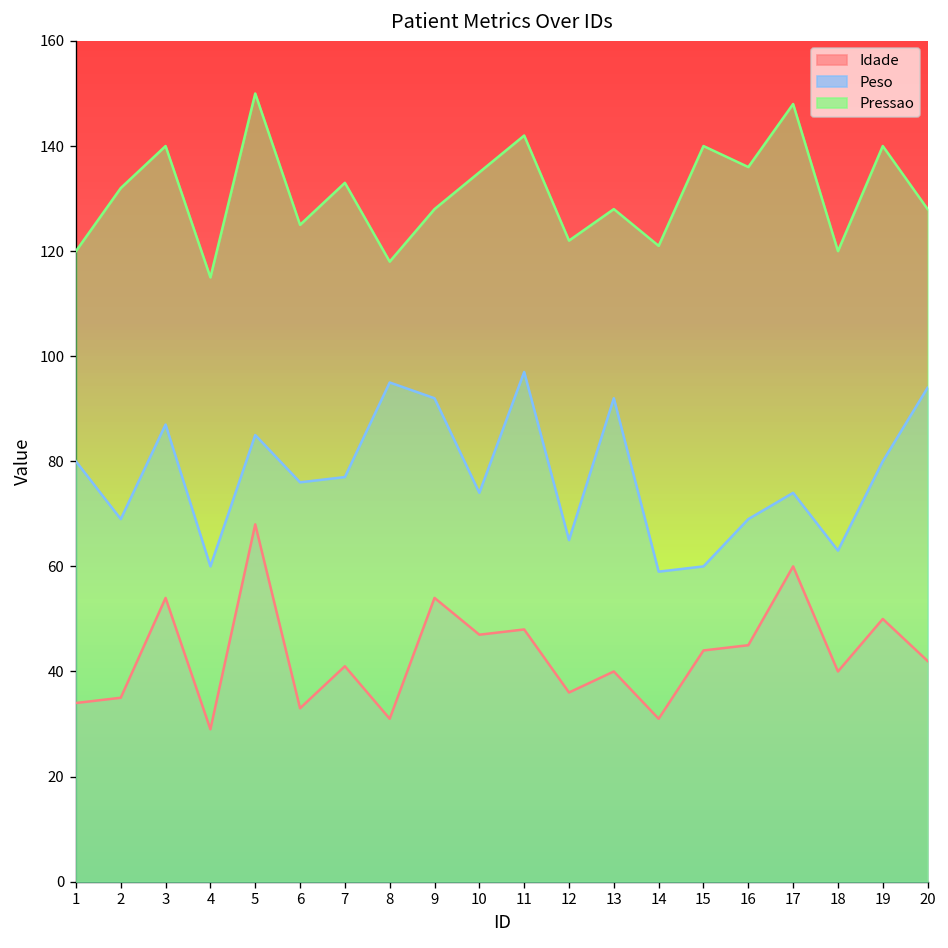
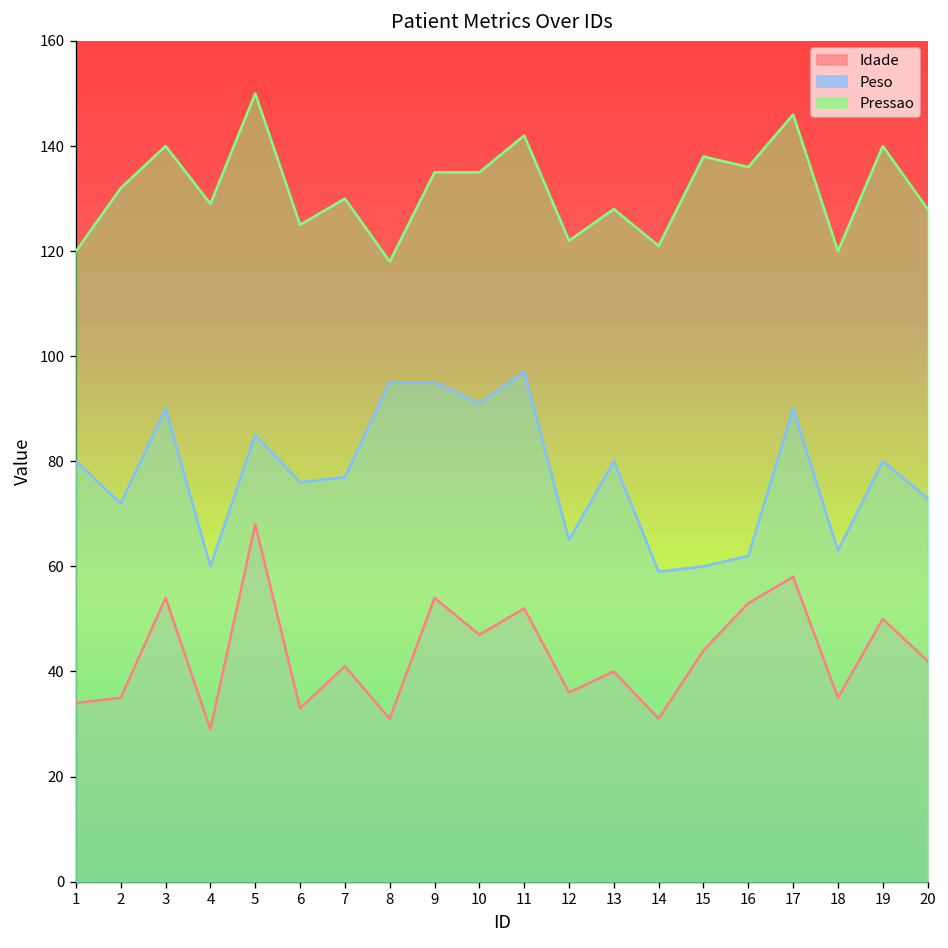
  {
    "Idade": {
      "1": 34,
      "2": 35,
      "3": 54,
      "4": 29,
      "5": 68,
      "6": 33,
      "7": 41,
      "8": 31,
      "9": 54,
      "10": 47,
-     "11": 48,
+     "11": 52,
      "12": 36,
      "13": 40,
      "14": 31,
      "15": 44,
-     "16": 45,
-     "17": 60,
-     "18": 40,
+     "16": 53,
+     "17": 58,
+     "18": 35,
      "19": 50,
      "20": 42
    },
    "Peso": {
      "1": 80,
-     "2": 69,
-     "3": 87,
+     "2": 72,
+     "3": 90,
      "4": 60,
      "5": 85,
      "6": 76,
      "7": 77,
      "8": 95,
-     "9": 92,
-     "10": 74,
+     "9": 95,
+     "10": 91,
      "11": 97,
      "12": 65,
-     "13": 92,
+     "13": 80,
      "14": 59,
      "15": 60,
-     "16": 69,
-     "17": 74,
+     "16": 62,
+     "17": 90,
      "18": 63,
      "19": 80,
-     "20": 94
+     "20": 73
    },
    "Pressao": {
      "1": 120,
      "2": 132,
      "3": 140,
-     "4": 115,
+     "4": 129,
      "5": 150,
      "6": 125,
-     "7": 133,
+     "7": 130,
      "8": 118,
-     "9": 128,
+     "9": 135,
      "10": 135,
      "11": 142,
      "12": 122,
      "13": 128,
      "14": 121,
-     "15": 140,
+     "15": 138,
      "16": 136,
-     "17": 148,
+     "17": 146,
      "18": 120,
      "19": 140,
      "20": 128
    }
  }
